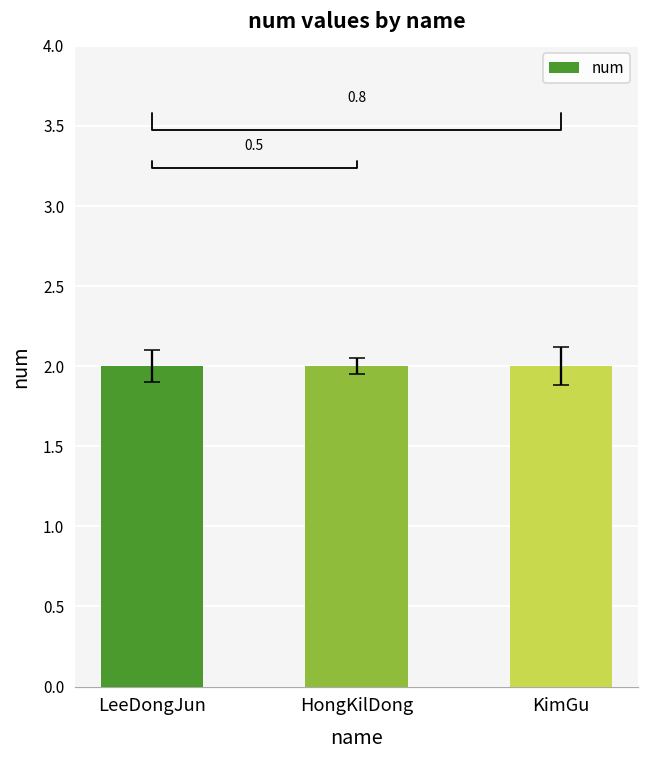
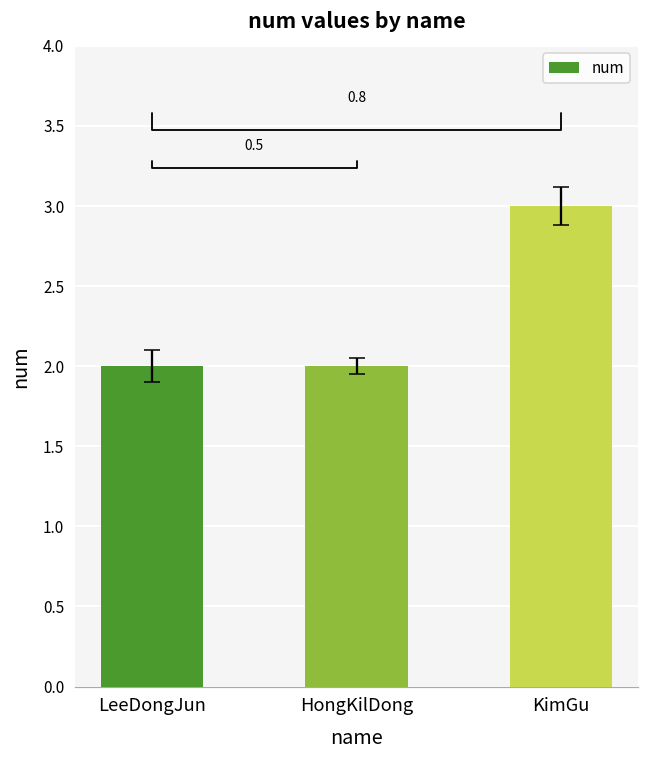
  {
    "num": {
      "LeeDongJun": 2,
      "HongKilDong": 2,
-     "KimGu": 2
+     "KimGu": 3
    }
  }
